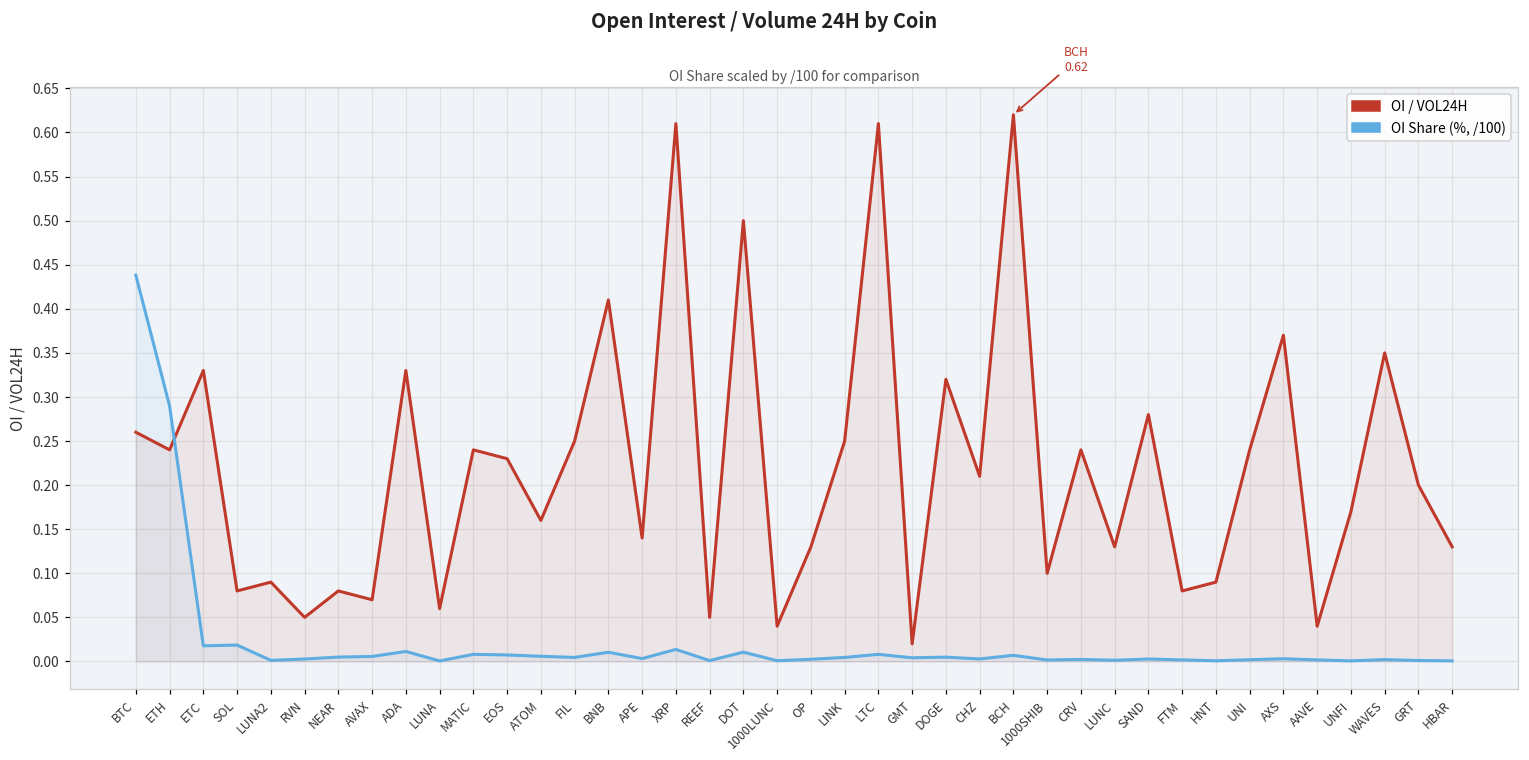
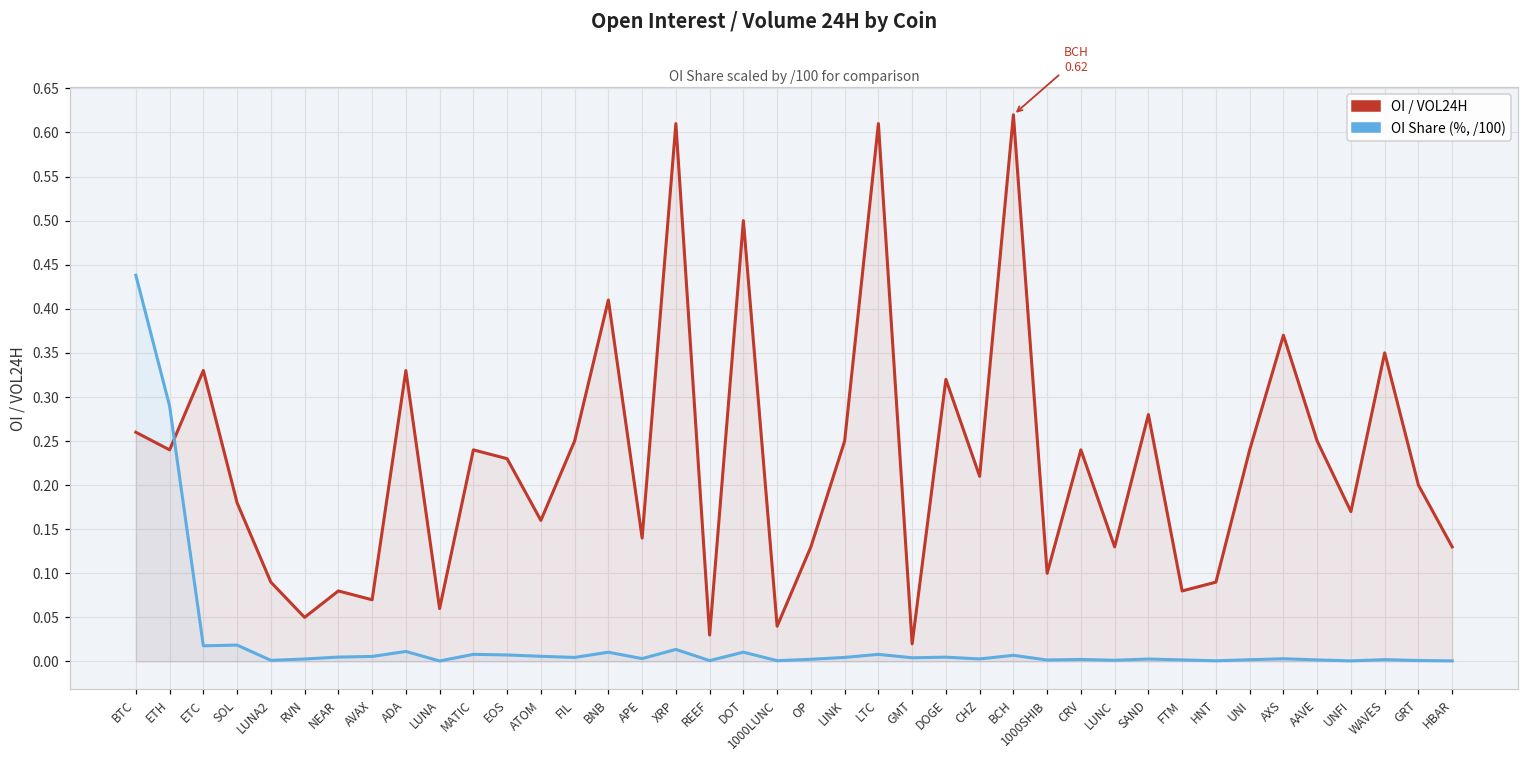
  {
    "OI / VOL24H": {
      "BTC": 0.26,
      "ETH": 0.24,
      "ETC": 0.33,
-     "SOL": 0.08,
+     "SOL": 0.18,
      "LUNA2": 0.09,
      "RVN": 0.05,
      "NEAR": 0.08,
      "AVAX": 0.07,
      "ADA": 0.33,
      "LUNA": 0.06,
      "MATIC": 0.24,
      "EOS": 0.23,
      "ATOM": 0.16,
      "FIL": 0.25,
      "BNB": 0.41,
      "APE": 0.14,
      "XRP": 0.61,
-     "REEF": 0.05,
+     "REEF": 0.03,
      "DOT": 0.50,
      "1000LUNC": 0.04,
      "OP": 0.13,
      "LINK": 0.25,
      "LTC": 0.61,
      "GMT": 0.02,
      "DOGE": 0.32,
      "CHZ": 0.21,
      "1000SHIB": 0.10,
      "CRV": 0.24,
      "LUNC": 0.13,
      "SAND": 0.28,
      "FTM": 0.08,
      "HNT": 0.09,
      "UNI": 0.24,
      "AXS": 0.37,
-     "AAVE": 0.04,
+     "AAVE": 0.25,
      "UNFI": 0.17,
      "WAVES": 0.35,
      "GRT": 0.20,
      "HBAR": 0.13
    }
  }
